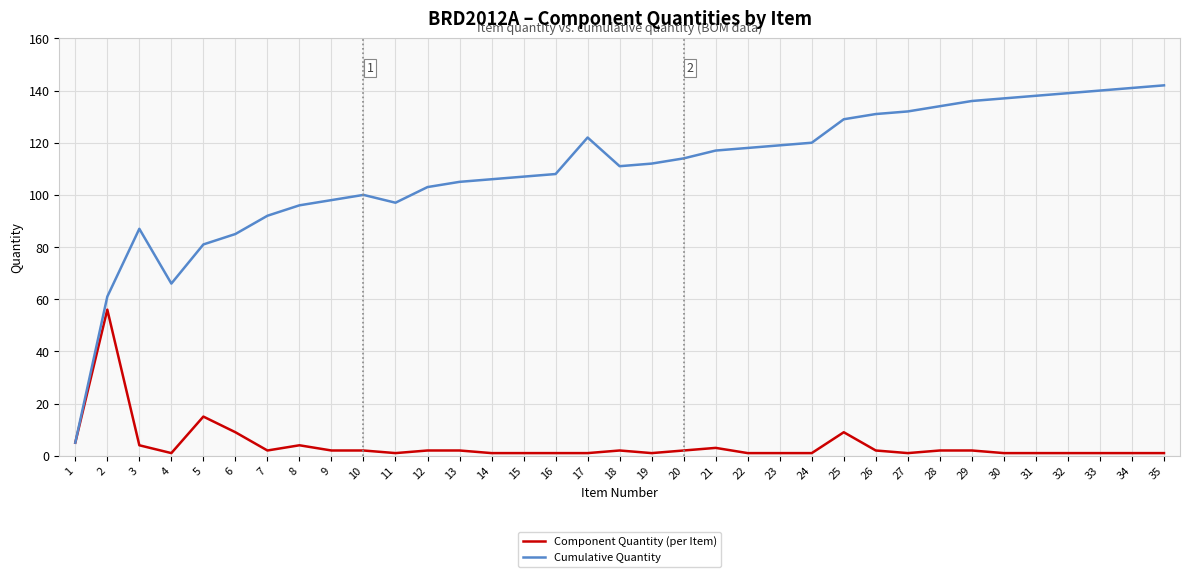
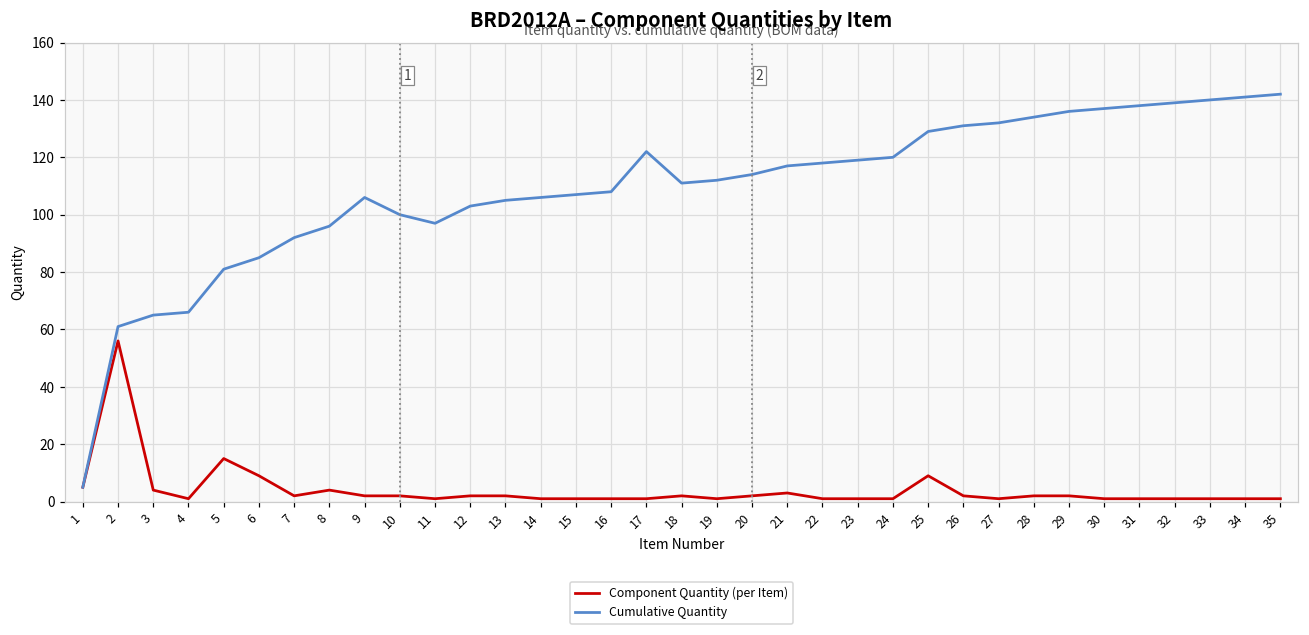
  {
    "Component Quantity (per Item)": {
      "2": 56,
      "3": 4,
      "4": 1,
      "5": 15,
      "6": 9,
      "7": 2,
      "8": 4,
      "9": 2,
      "10": 2,
      "11": 1,
      "12": 2,
      "13": 2,
      "14": 1,
      "15": 1,
      "16": 1,
      "17": 1,
      "18": 2,
      "19": 1,
      "20": 2,
      "21": 3,
      "22": 1,
      "23": 1,
      "24": 1,
      "25": 9,
      "26": 2,
      "27": 1,
      "28": 2,
      "29": 2,
      "30": 1,
      "31": 1,
      "32": 1,
      "33": 1,
      "34": 1,
      "35": 1
    },
    "Cumulative Quantity": {
      "2": 61,
-     "3": 87,
+     "3": 65,
      "4": 66,
      "5": 81,
      "6": 85,
      "7": 92,
      "8": 96,
-     "9": 98,
+     "9": 106,
      "10": 100,
      "11": 97,
      "12": 103,
      "13": 105,
      "14": 106,
      "15": 107,
      "16": 108,
      "17": 122,
      "18": 111,
      "19": 112,
      "20": 114,
      "21": 117,
      "22": 118,
      "23": 119,
      "24": 120,
      "25": 129,
      "26": 131,
      "27": 132,
      "28": 134,
      "29": 136,
      "30": 137,
      "31": 138,
      "32": 139,
      "33": 140,
      "34": 141,
      "35": 142
    }
  }
